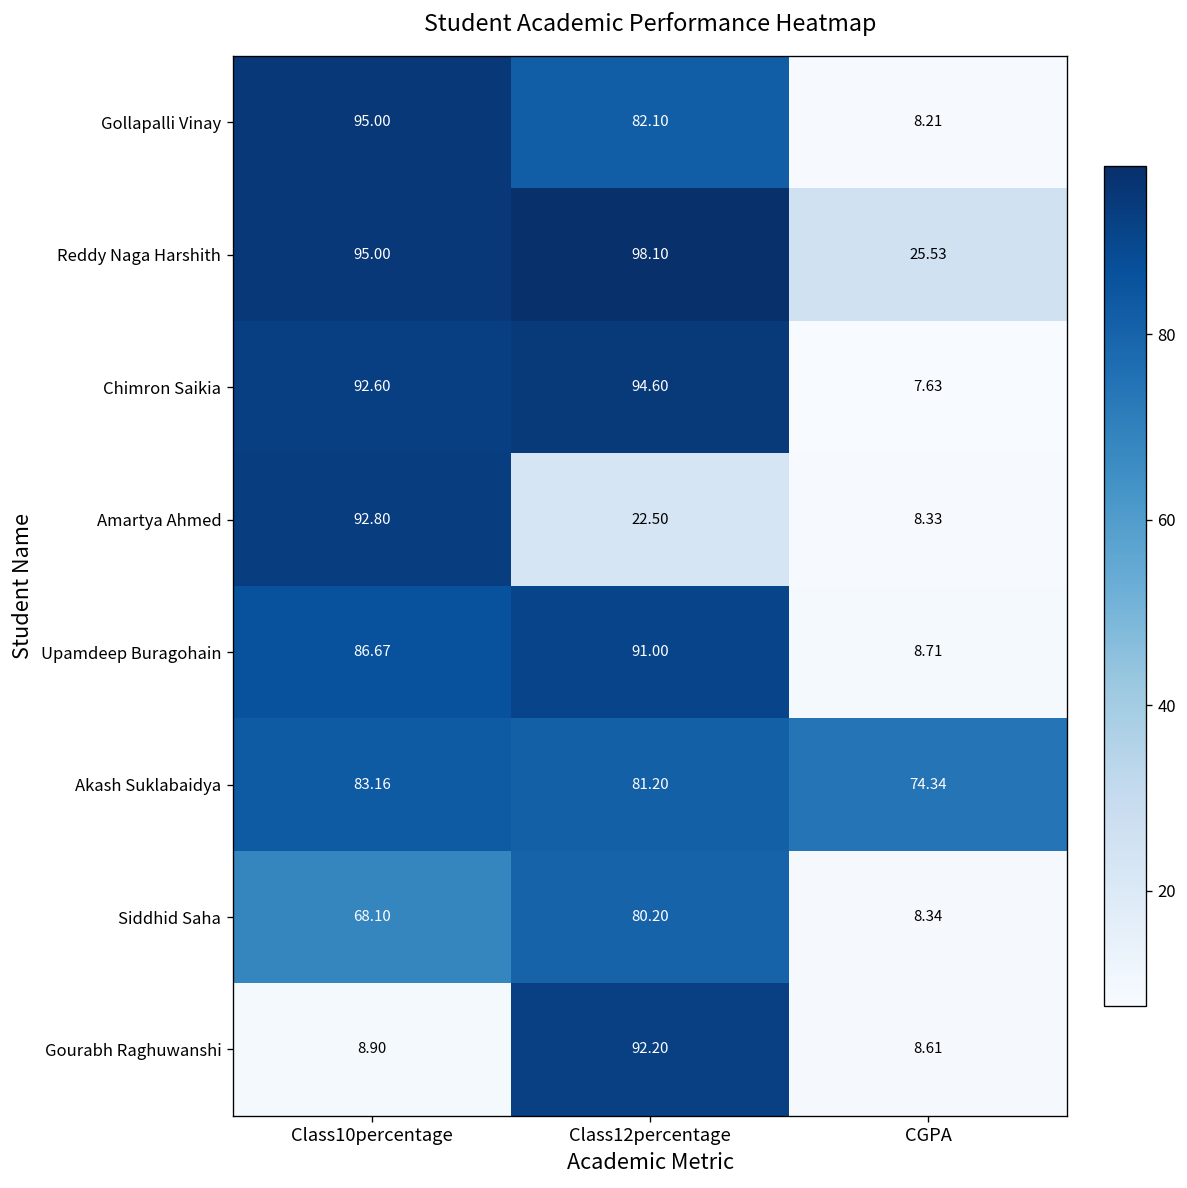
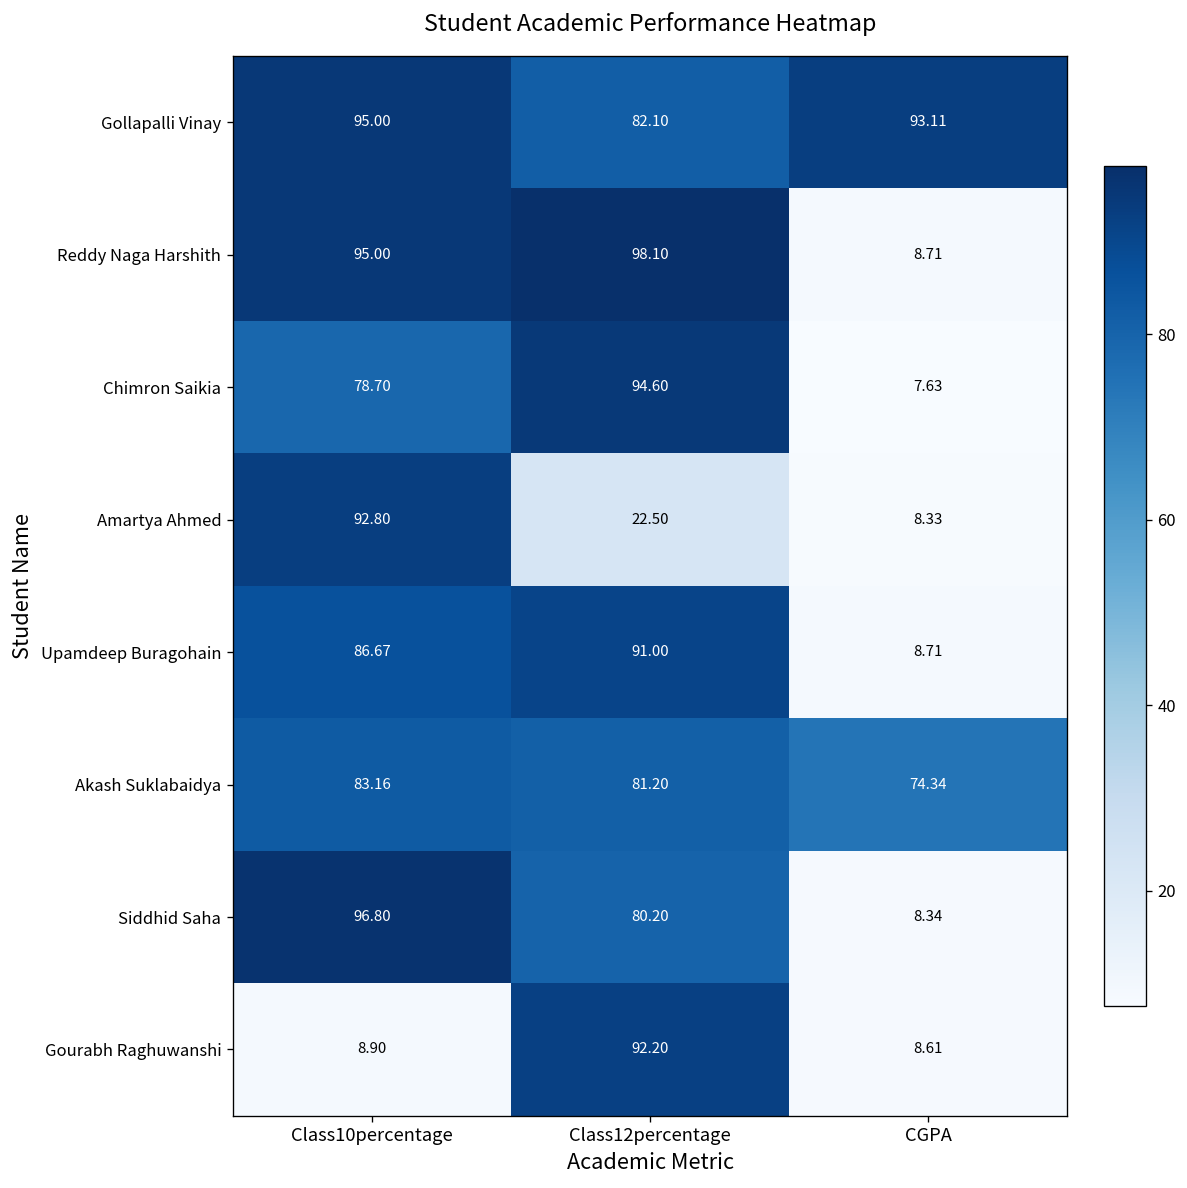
  {
    "Gollapalli Vinay": {
      "Class10percentage": 95.00,
      "Class12percentage": 82.10,
-     "CGPA": 8.21
+     "CGPA": 93.11
    },
    "Reddy Naga Harshith": {
      "Class10percentage": 95.00,
      "Class12percentage": 98.10,
-     "CGPA": 25.53
+     "CGPA": 8.71
    },
    "Chimron Saikia": {
-     "Class10percentage": 92.60,
+     "Class10percentage": 78.70,
      "Class12percentage": 94.60,
      "CGPA": 7.63
    },
    "Amartya Ahmed": {
      "Class10percentage": 92.80,
      "Class12percentage": 22.50,
      "CGPA": 8.33
    },
    "Upamdeep Buragohain": {
      "Class10percentage": 86.67,
      "Class12percentage": 91.00,
      "CGPA": 8.71
    },
    "Akash Suklabaidya": {
      "Class10percentage": 83.16,
      "Class12percentage": 81.20,
      "CGPA": 74.34
    },
    "Siddhid Saha": {
-     "Class10percentage": 68.10,
+     "Class10percentage": 96.80,
      "Class12percentage": 80.20,
      "CGPA": 8.34
    },
    "Gourabh Raghuwanshi": {
      "Class10percentage": 8.90,
      "Class12percentage": 92.20,
      "CGPA": 8.61
    }
  }
